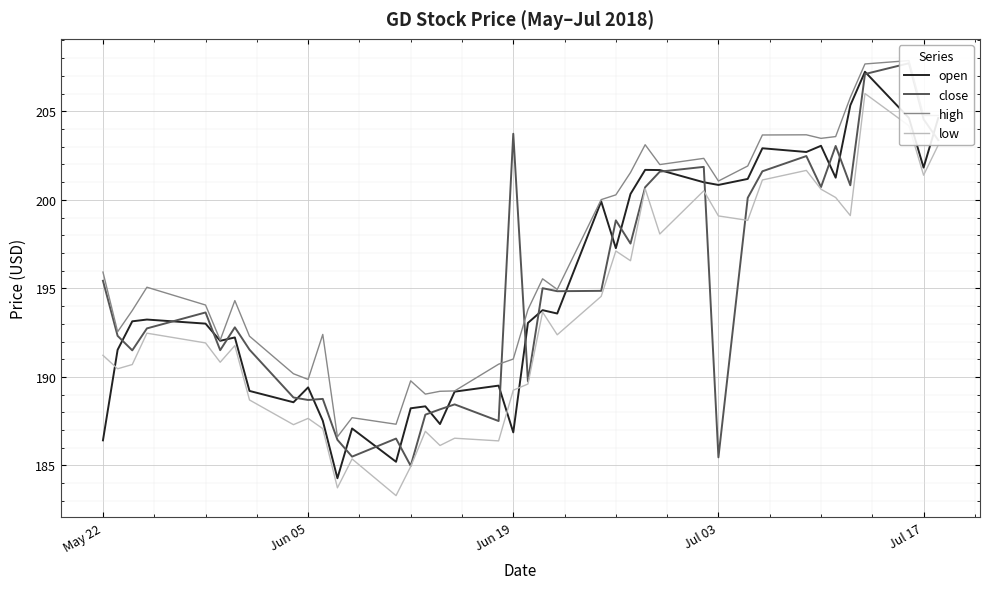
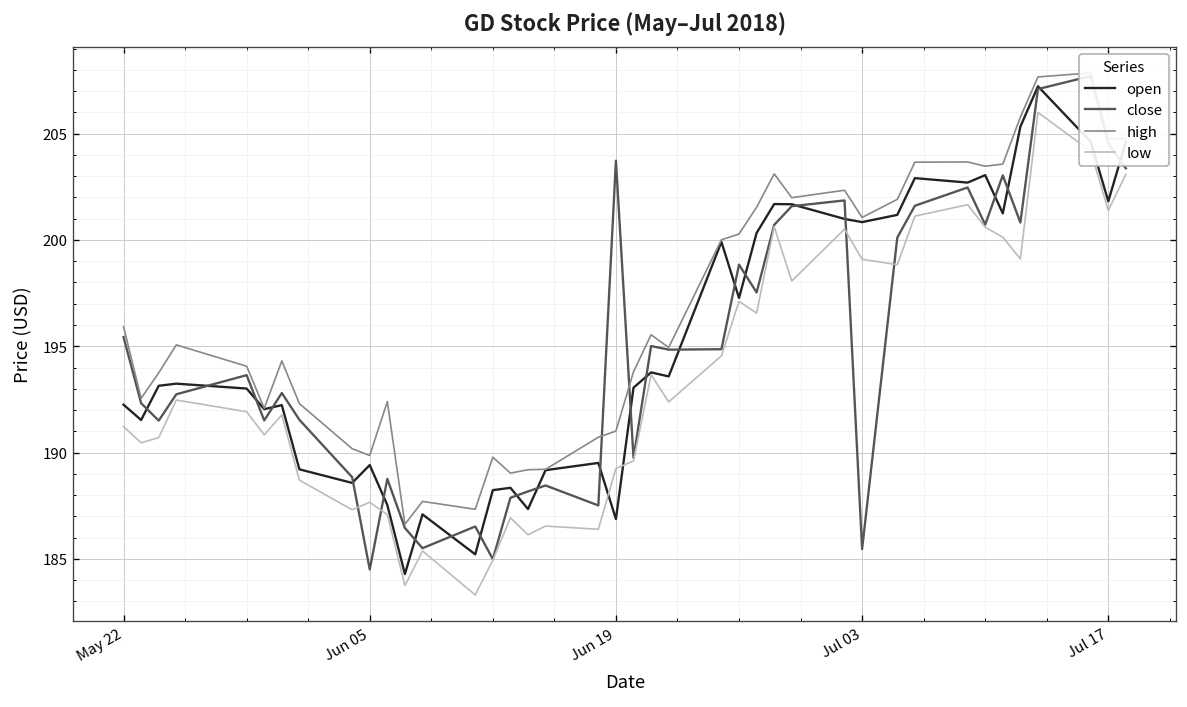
  {
    "open": {
-     "May 22": 186.4,
+     "May 22": 192.3,
      "Jun 05": 189.4,
      "Jun 19": 186.9,
      "Jul 03": 200.8,
      "Jul 17": 201.8
    },
    "close": {
      "May 22": 195.4,
-     "Jun 05": 188.7,
+     "Jun 05": 184.5,
      "Jun 19": 203.7,
      "Jul 03": 185.5
    },
    "high": {
      "May 22": 195.9,
      "Jun 05": 189.9,
      "Jun 19": 191.0,
      "Jul 03": 201.1
    },
    "low": {
      "May 22": 191.2,
      "Jun 05": 187.7,
      "Jun 19": 189.3,
      "Jul 03": 199.1,
      "Jul 17": 201.4
    }
  }
